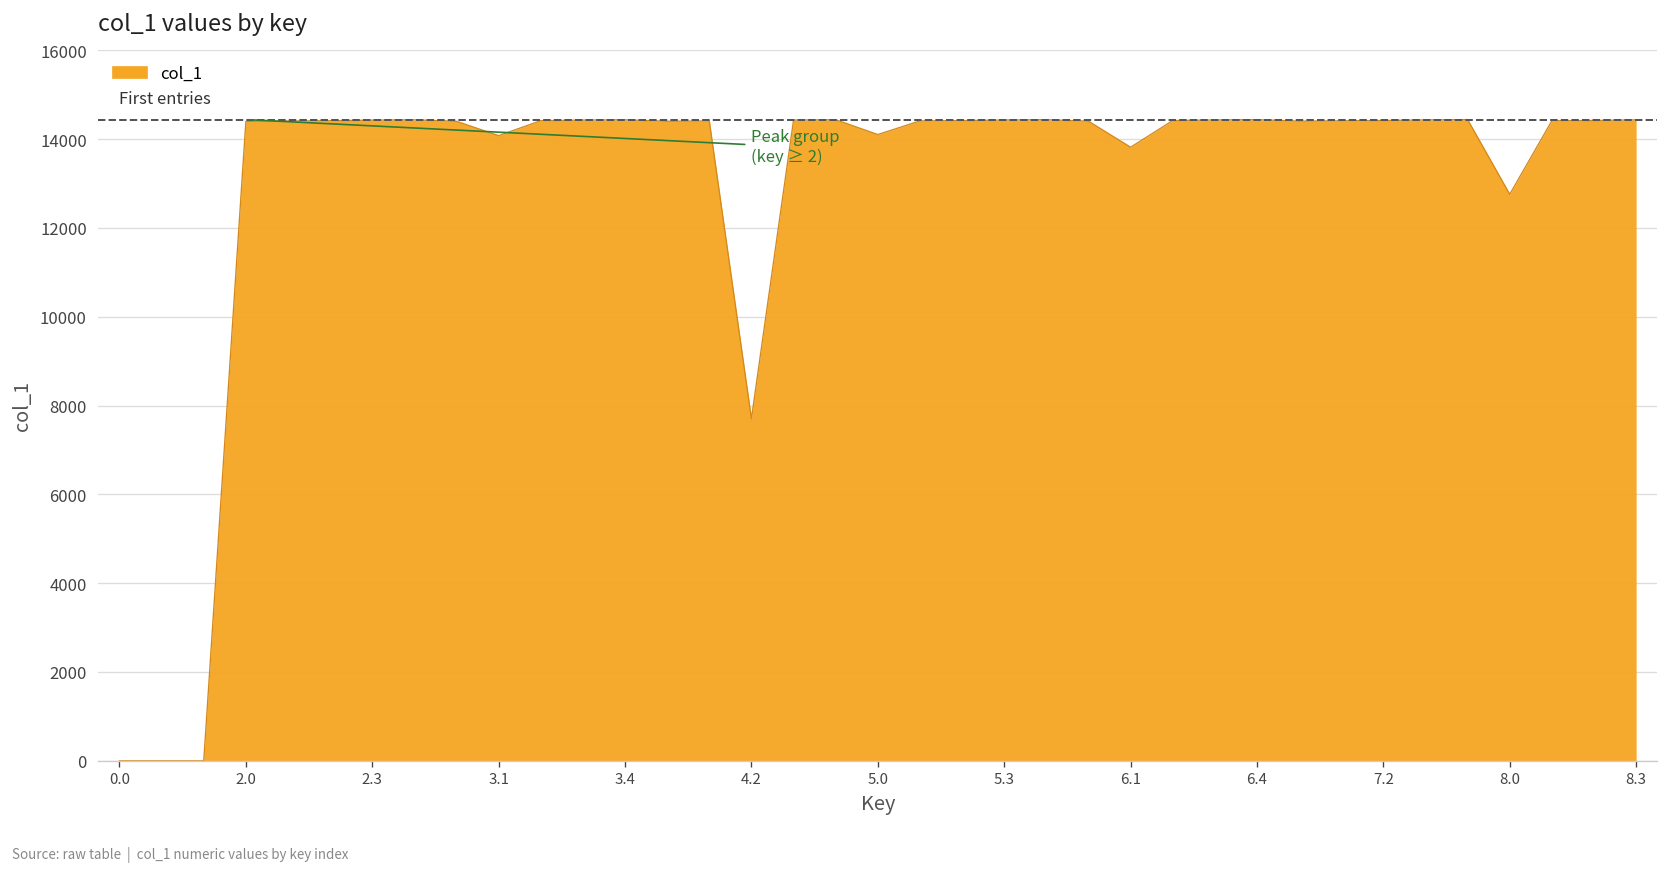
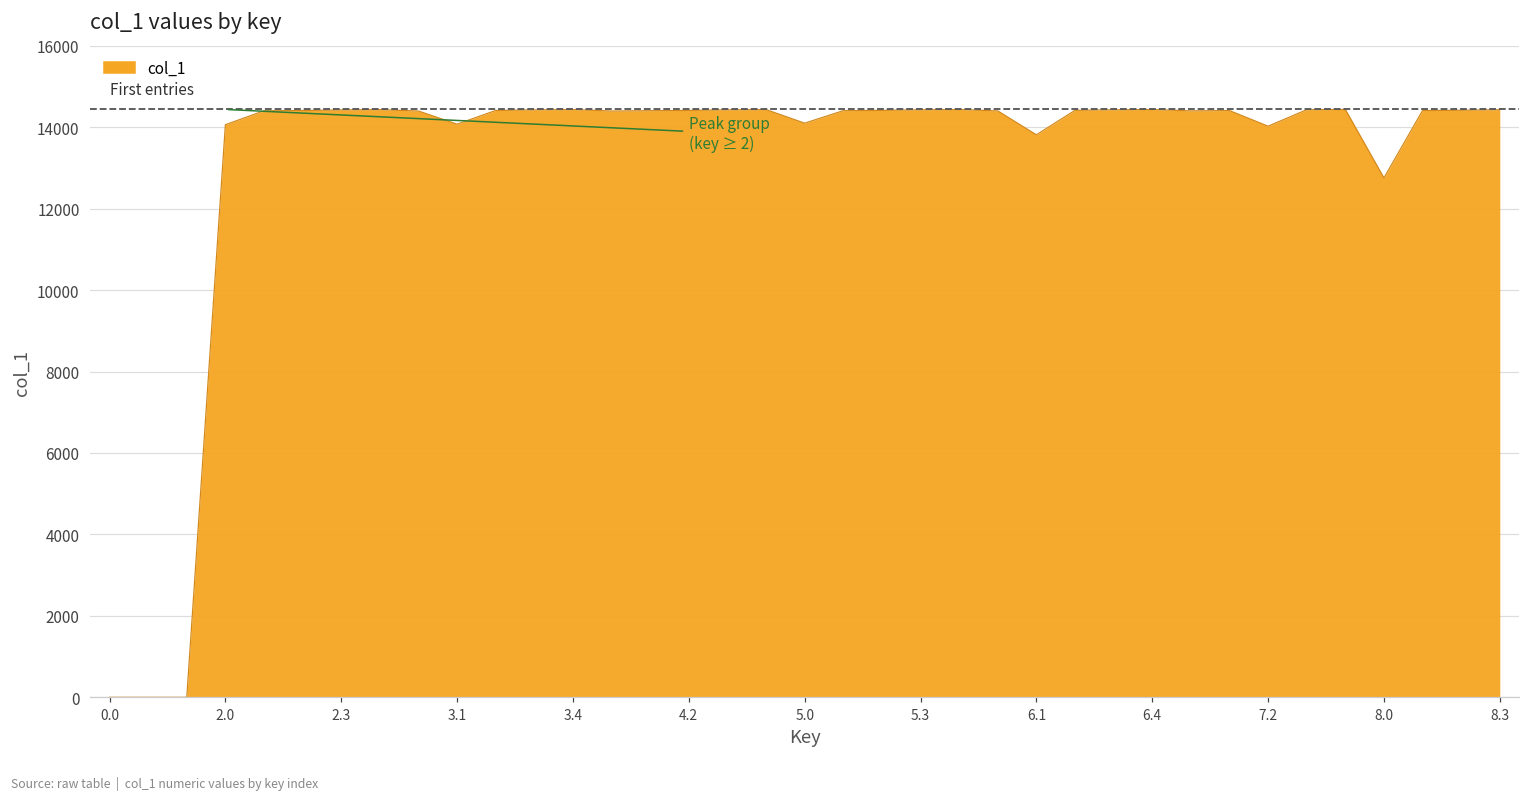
  {
    "0.0": 0,
-   "2.0": 14400,
-   "4.2": 7700,
+   "2.0": 14100,
+   "4.2": 14400,
    "5.0": 14100,
    "5.3": 14400,
    "6.1": 13800,
    "6.4": 14400,
-   "7.2": 14400,
+   "7.2": 14000,
    "8.0": 12800,
    "8.3": 14400
  }
